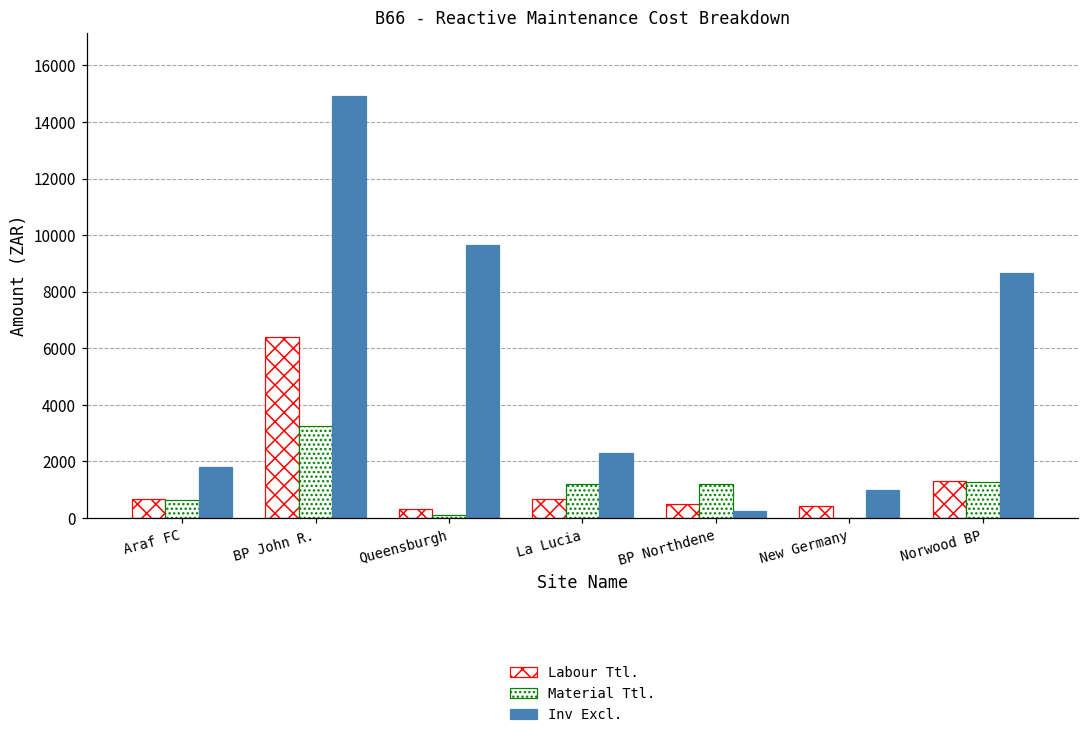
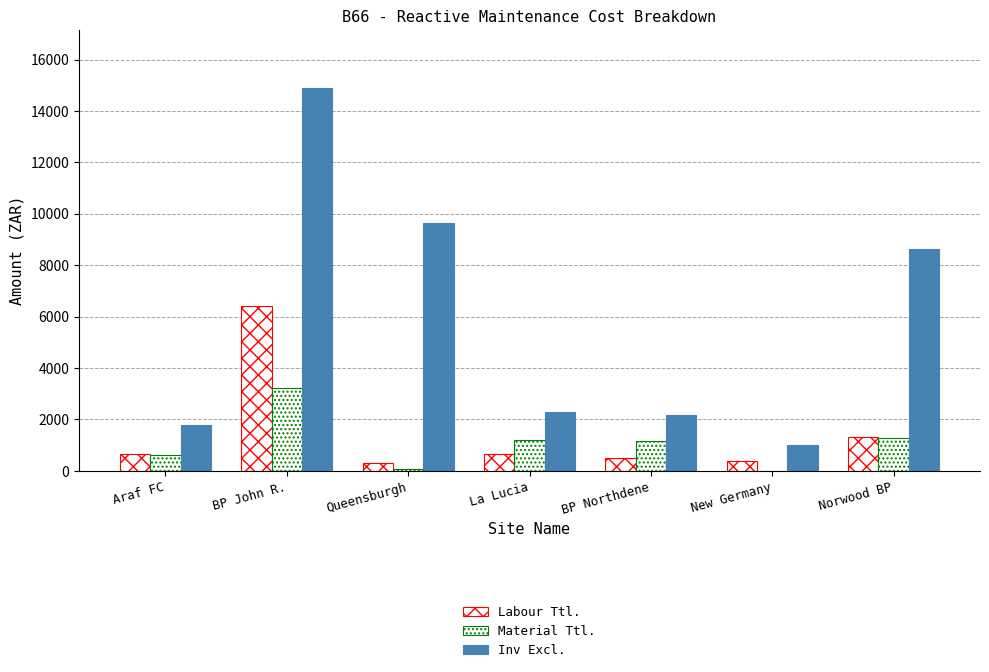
  {
    "Inv Excl.": {
      "Araf FC": 1800,
      "BP John R.": 14900,
      "Queensburgh": 9700,
      "La Lucia": 2300,
-     "BP Northdene": 200,
+     "BP Northdene": 2200,
      "New Germany": 1000,
      "Norwood BP": 8700
    }
  }
